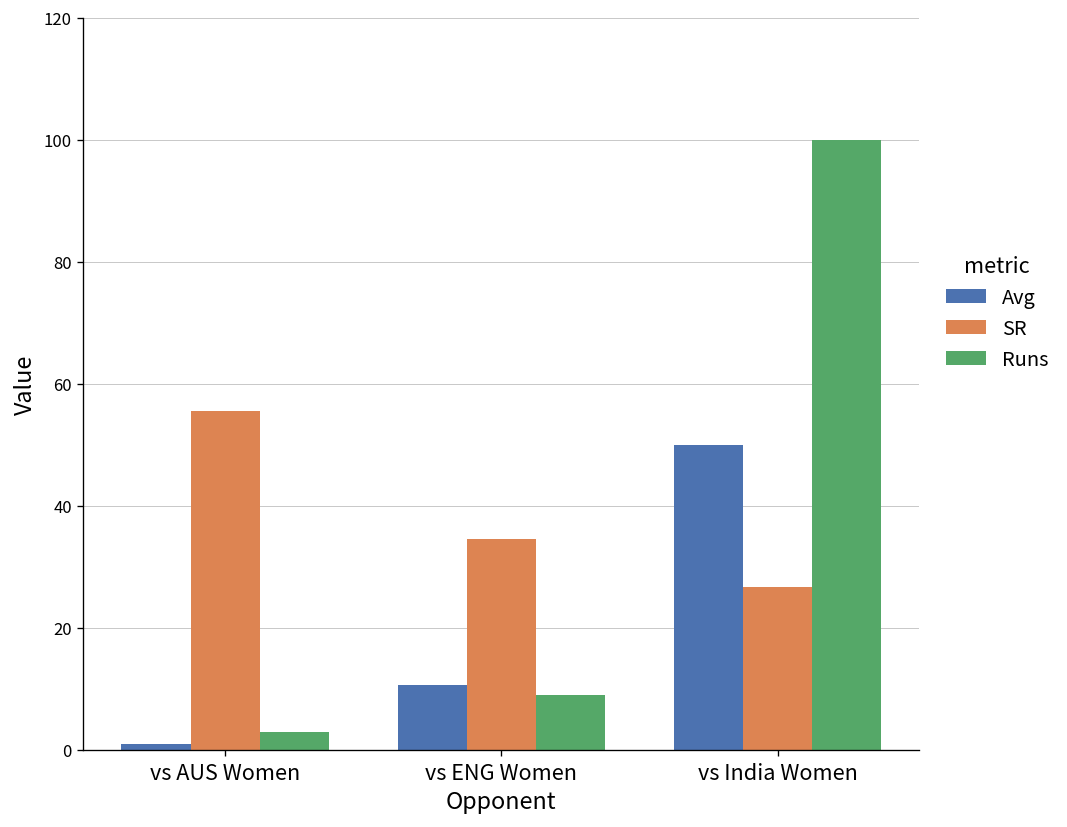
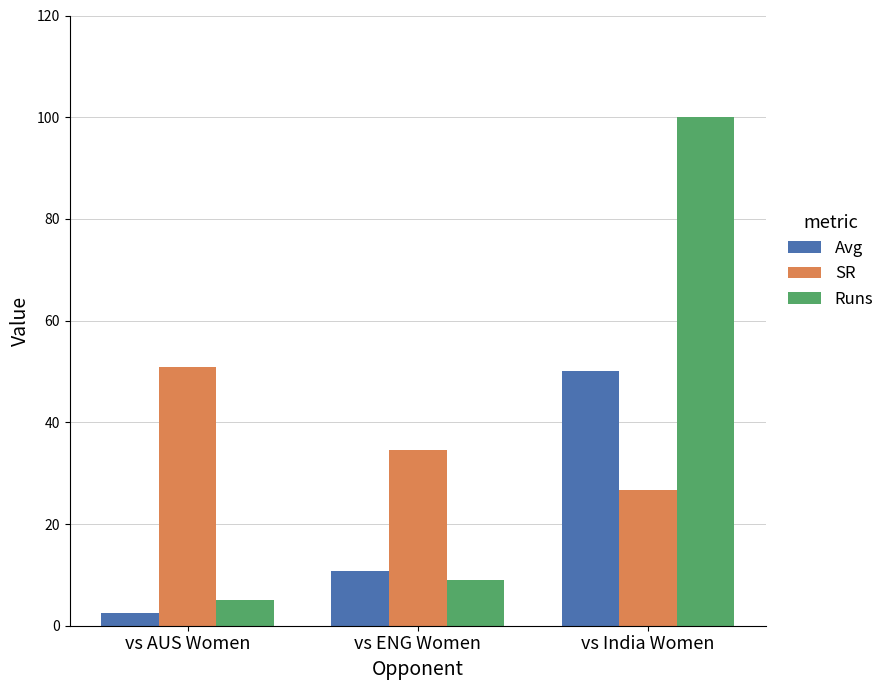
  {
    "Avg": {
-     "vs AUS Women": 1,
+     "vs AUS Women": 3,
      "vs ENG Women": 11,
      "vs India Women": 50
    },
    "SR": {
-     "vs AUS Women": 56,
+     "vs AUS Women": 51,
      "vs ENG Women": 35,
      "vs India Women": 27
    },
    "Runs": {
-     "vs AUS Women": 3,
+     "vs AUS Women": 5,
      "vs ENG Women": 9,
      "vs India Women": 100
    }
  }
